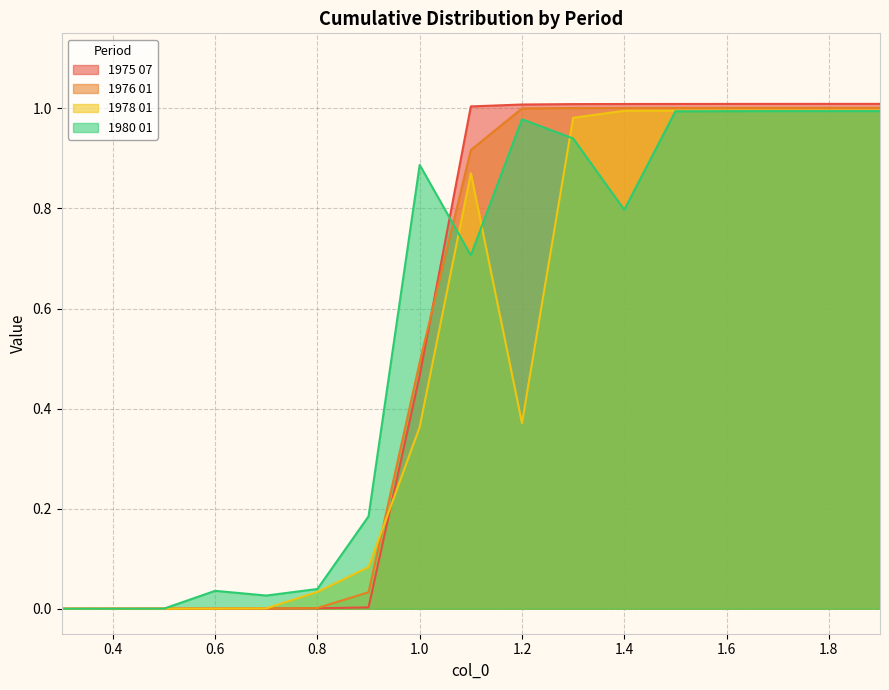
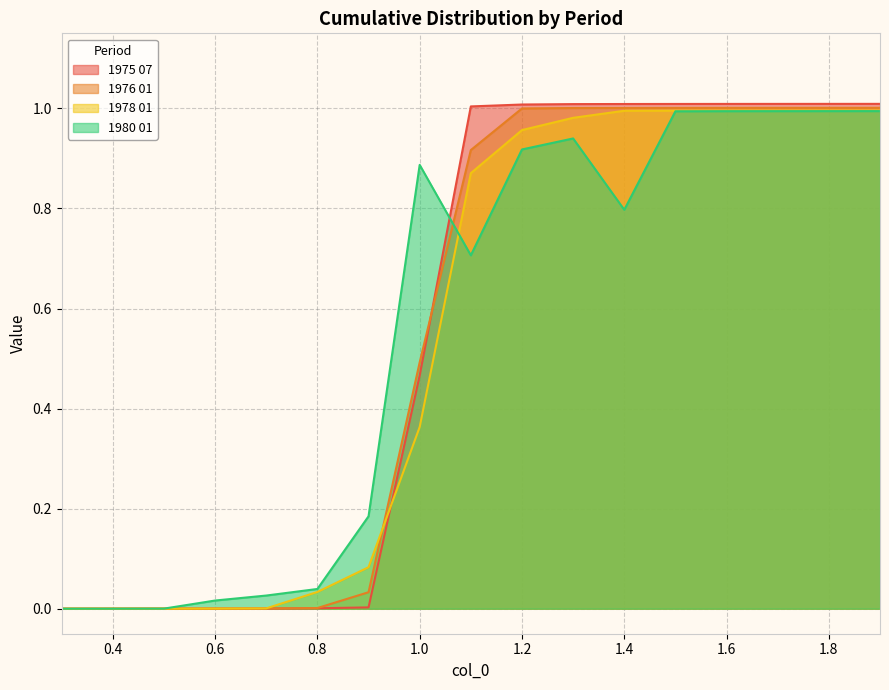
  {
    "1978 01": {
      "0.8": 0.03,
      "1.0": 0.36,
-     "1.2": 0.37,
+     "1.2": 0.96,
      "1.4": 1.00
    },
    "1980 01": {
-     "0.6": 0.04,
+     "0.6": 0.02,
      "0.8": 0.04,
      "1.0": 0.89,
-     "1.2": 0.98,
+     "1.2": 0.92,
      "1.4": 0.80
    }
  }
